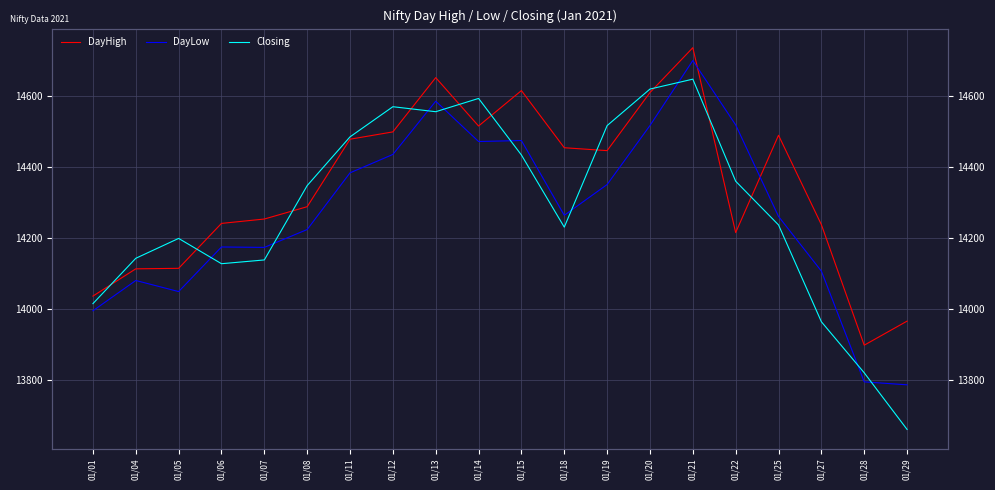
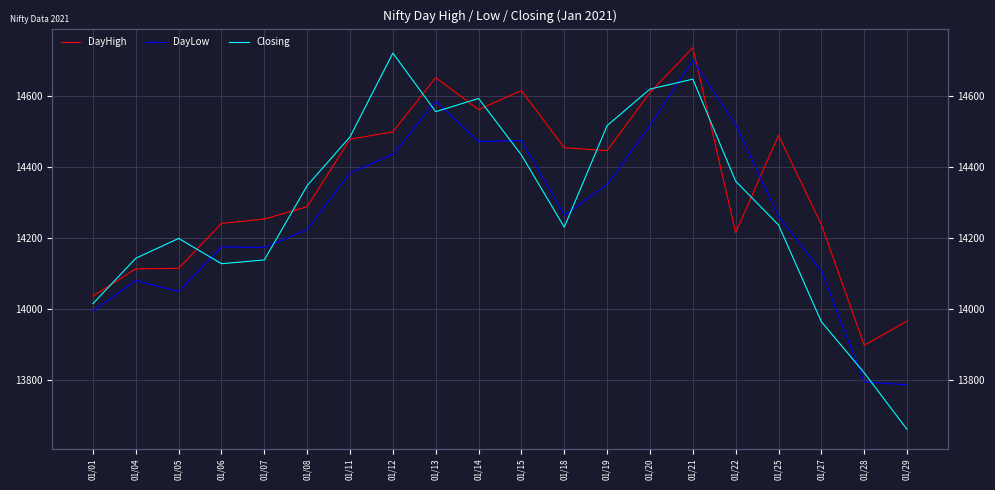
  {
    "DayHigh": {
      "01/01": 14040,
      "01/04": 14110,
      "01/05": 14110,
      "01/06": 14240,
      "01/07": 14250,
      "01/08": 14290,
      "01/12": 14500,
      "01/13": 14650,
-     "01/14": 14520,
+     "01/14": 14560,
      "01/15": 14620,
      "01/18": 14450,
      "01/19": 14450,
      "01/20": 14610,
      "01/21": 14740,
      "01/22": 14220,
      "01/25": 14490,
      "01/27": 14240,
      "01/28": 13900,
      "01/29": 13970
    },
    "DayLow": {
      "01/01": 13990,
      "01/04": 14080,
      "01/05": 14050,
      "01/06": 14170,
      "01/07": 14170,
      "01/08": 14220,
      "01/11": 14380,
      "01/12": 14440,
      "01/13": 14590,
      "01/14": 14470,
      "01/15": 14480,
      "01/18": 14260,
      "01/19": 14350,
      "01/20": 14520,
      "01/21": 14700,
      "01/22": 14520,
      "01/25": 14260,
      "01/27": 14110,
      "01/28": 13790,
      "01/29": 13790
    },
    "Closing": {
      "01/01": 14020,
      "01/04": 14140,
      "01/05": 14200,
      "01/06": 14130,
      "01/07": 14140,
      "01/08": 14350,
-     "01/12": 14570,
+     "01/12": 14720,
      "01/13": 14560,
      "01/14": 14590,
      "01/15": 14430,
      "01/18": 14230,
      "01/19": 14520,
      "01/20": 14620,
      "01/21": 14650,
      "01/22": 14360,
      "01/25": 14240,
      "01/27": 13960,
      "01/28": 13820,
      "01/29": 13660
    }
  }
